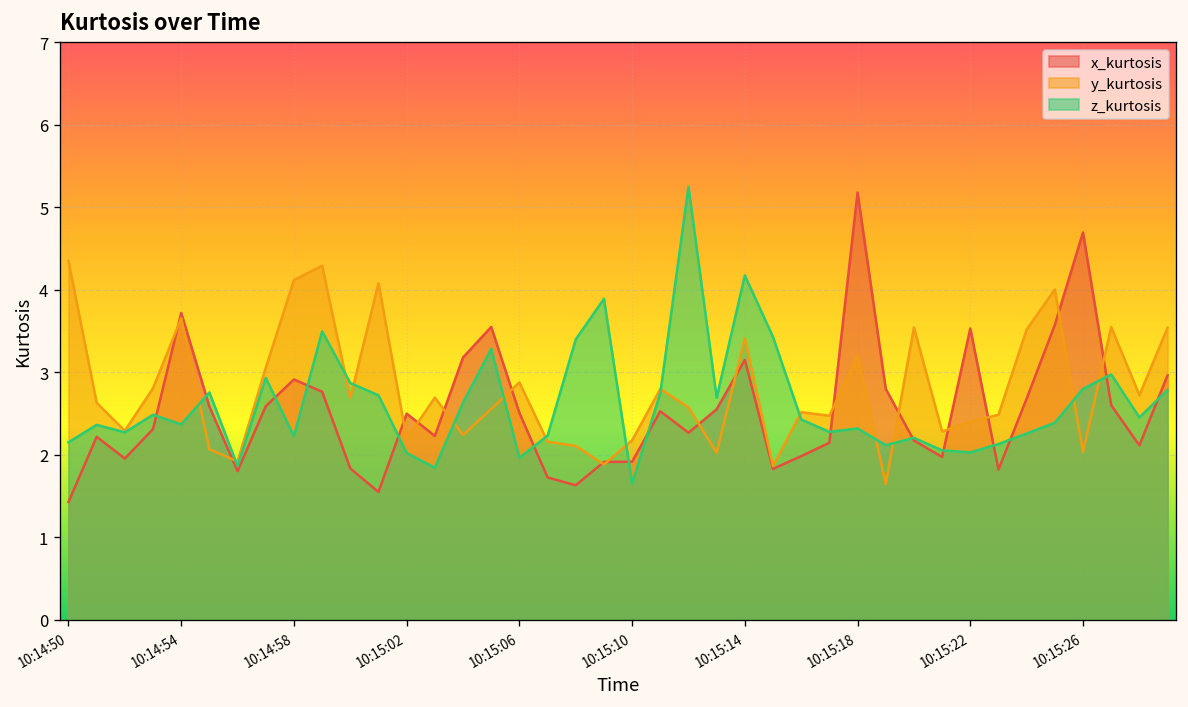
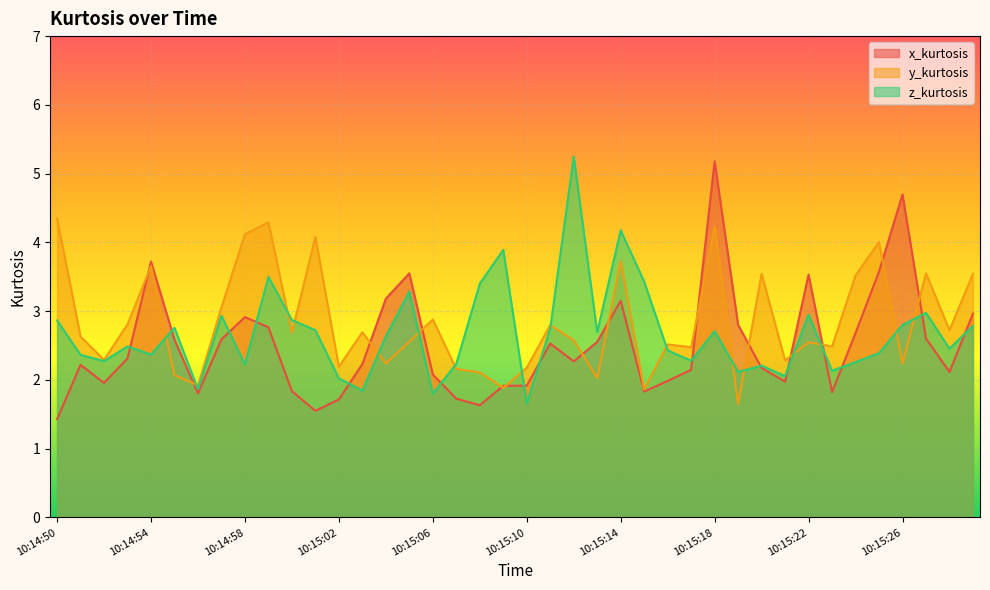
  {
    "x_kurtosis": {
      "10:14:50": 1.4,
      "10:14:54": 3.7,
      "10:14:58": 2.9,
-     "10:15:02": 2.5,
-     "10:15:06": 2.5,
+     "10:15:02": 1.7,
+     "10:15:06": 2.1,
      "10:15:10": 1.9,
      "10:15:14": 3.2,
      "10:15:18": 5.2,
      "10:15:22": 3.5,
      "10:15:26": 4.7
    },
    "y_kurtosis": {
      "10:14:50": 4.3,
      "10:14:54": 3.7,
      "10:14:58": 4.1,
      "10:15:02": 2.2,
      "10:15:06": 2.9,
      "10:15:10": 2.2,
-     "10:15:14": 3.4,
-     "10:15:18": 3.2,
-     "10:15:22": 2.4,
-     "10:15:26": 2.0
+     "10:15:14": 3.7,
+     "10:15:18": 4.2,
+     "10:15:22": 2.5,
+     "10:15:26": 2.2
    },
    "z_kurtosis": {
-     "10:14:50": 2.2,
+     "10:14:50": 2.9,
      "10:14:54": 2.4,
      "10:14:58": 2.2,
      "10:15:02": 2.0,
-     "10:15:06": 2.0,
+     "10:15:06": 1.8,
      "10:15:10": 1.7,
      "10:15:14": 4.2,
-     "10:15:18": 2.3,
-     "10:15:22": 2.0,
+     "10:15:18": 2.7,
+     "10:15:22": 2.9,
      "10:15:26": 2.8
    }
  }
